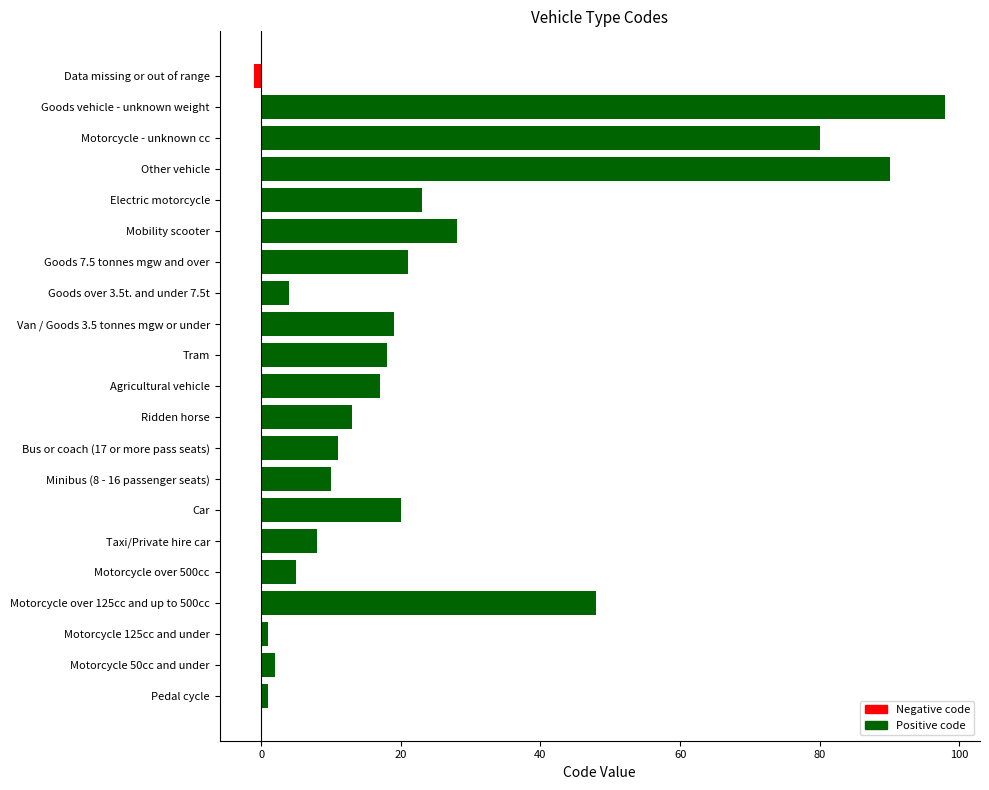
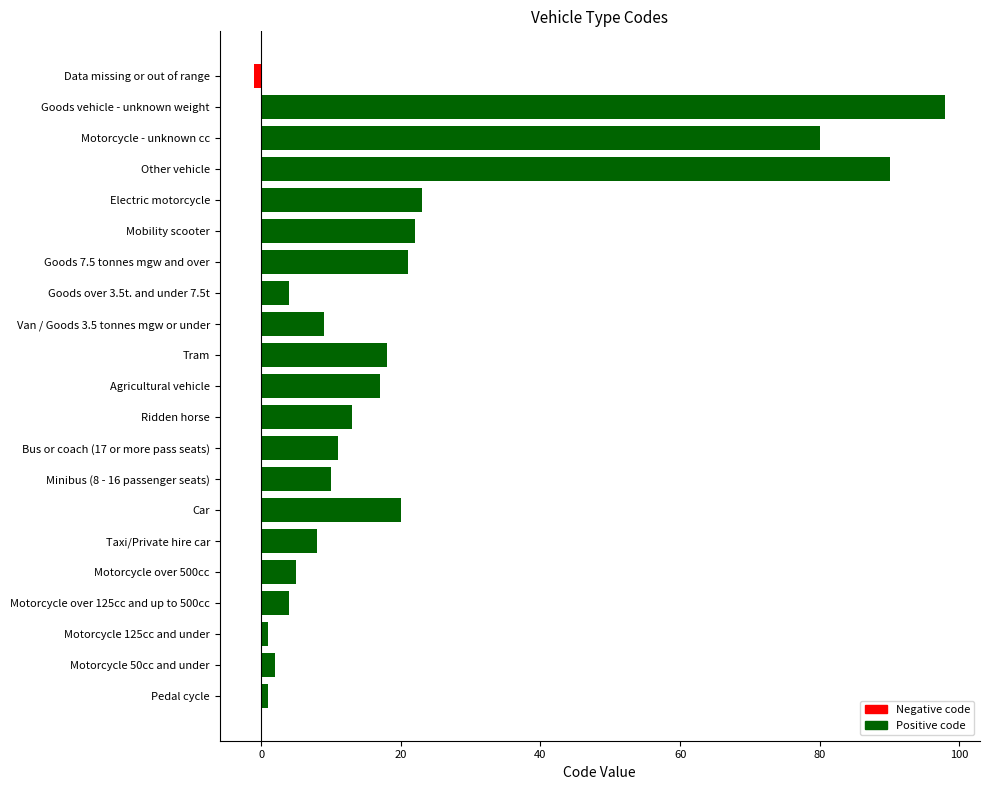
  {
    "Data missing or out of range": -1,
    "Goods vehicle - unknown weight": 98,
    "Motorcycle - unknown cc": 80,
    "Other vehicle": 90,
    "Electric motorcycle": 23,
-   "Mobility scooter": 28,
+   "Mobility scooter": 22,
    "Goods 7.5 tonnes mgw and over": 21,
    "Goods over 3.5t. and under 7.5t": 4,
-   "Van / Goods 3.5 tonnes mgw or under": 19,
+   "Van / Goods 3.5 tonnes mgw or under": 9,
    "Tram": 18,
    "Agricultural vehicle": 17,
    "Ridden horse": 13,
    "Bus or coach (17 or more pass seats)": 11,
    "Minibus (8 - 16 passenger seats)": 10,
    "Car": 20,
    "Taxi/Private hire car": 8,
    "Motorcycle over 500cc": 5,
-   "Motorcycle over 125cc and up to 500cc": 48,
+   "Motorcycle over 125cc and up to 500cc": 4,
    "Motorcycle 125cc and under": 1,
    "Motorcycle 50cc and under": 2,
    "Pedal cycle": 1
  }
